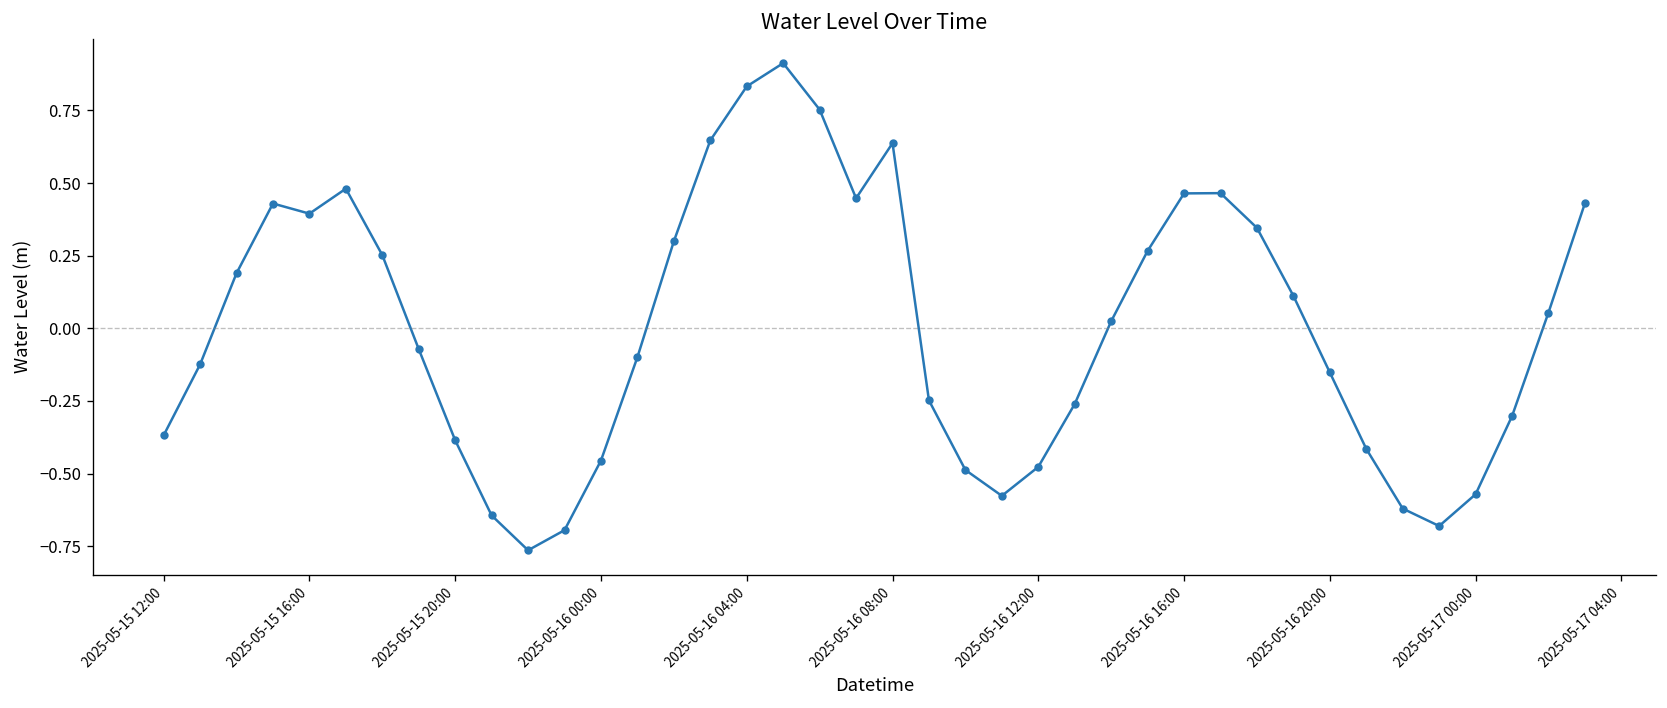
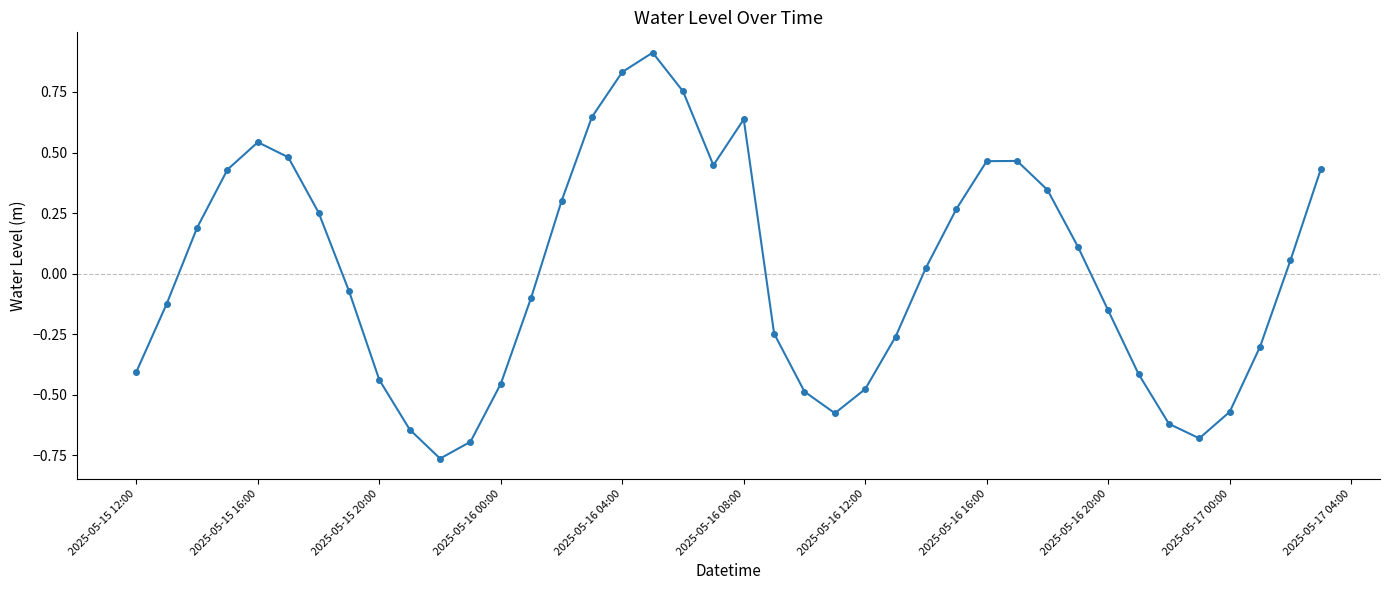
  {
-   "2025-05-15 12:00": -0.37,
-   "2025-05-15 16:00": 0.39,
-   "2025-05-15 20:00": -0.39,
+   "2025-05-15 12:00": -0.41,
+   "2025-05-15 16:00": 0.54,
+   "2025-05-15 20:00": -0.44,
    "2025-05-16 00:00": -0.46,
    "2025-05-16 04:00": 0.83,
    "2025-05-16 08:00": 0.64,
    "2025-05-16 12:00": -0.48,
    "2025-05-16 16:00": 0.46,
    "2025-05-16 20:00": -0.15,
    "2025-05-17 00:00": -0.57
  }
